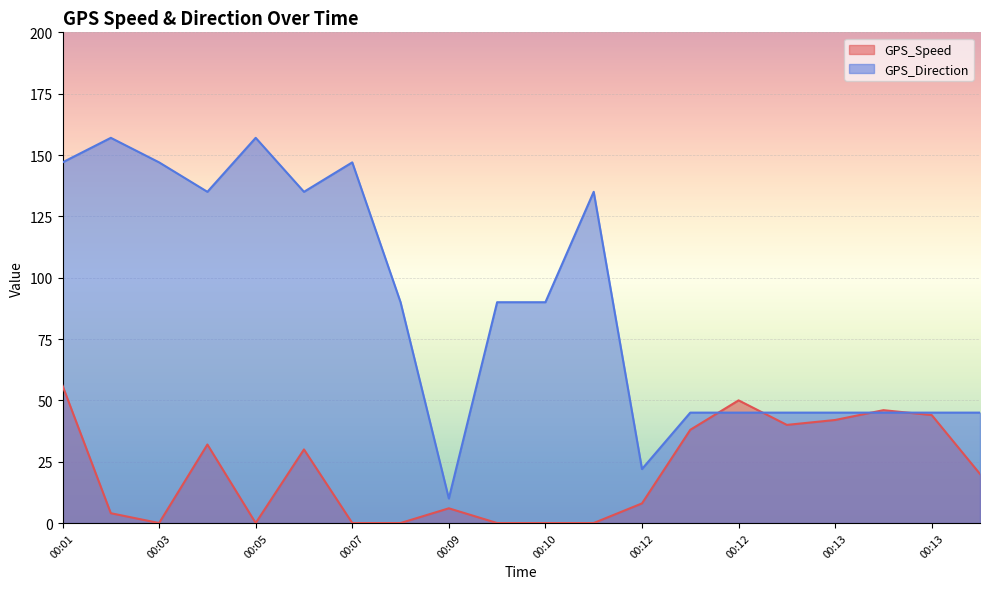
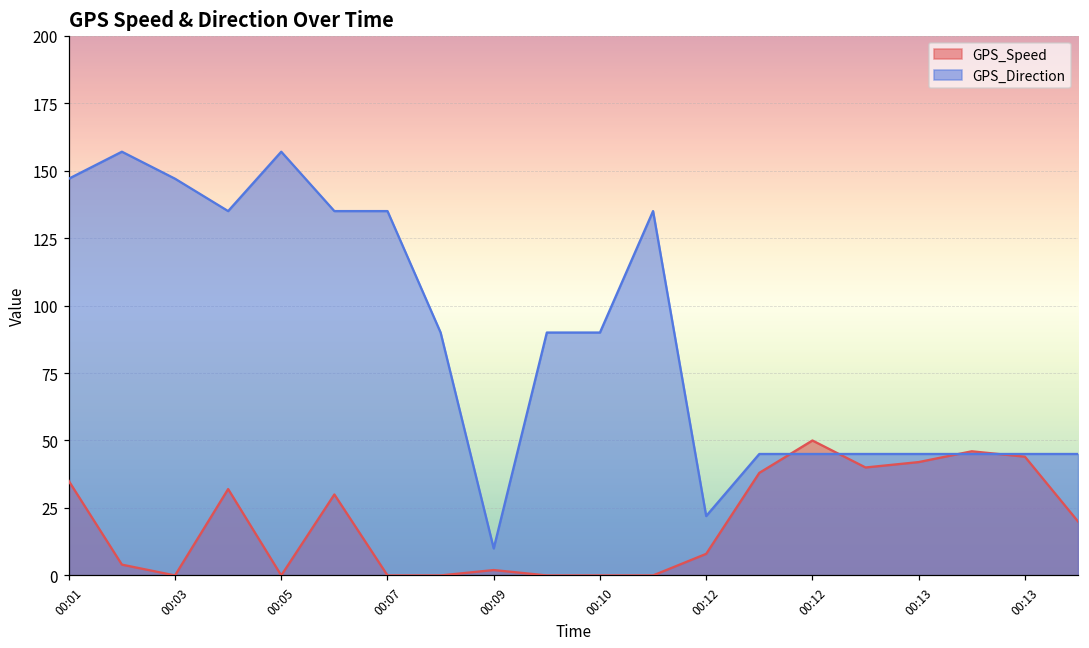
  {
    "GPS_Speed": {
-     "00:01": 56,
+     "00:01": 35,
      "00:03": 0,
      "00:05": 0,
      "00:07": 0,
-     "00:09": 6
+     "00:09": 2
    },
    "GPS_Direction": {
      "00:01": 147,
      "00:03": 147,
      "00:05": 157,
-     "00:07": 147,
+     "00:07": 135,
      "00:09": 10
    }
  }
